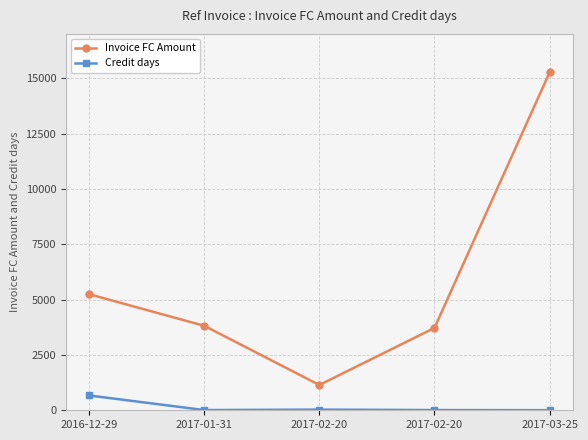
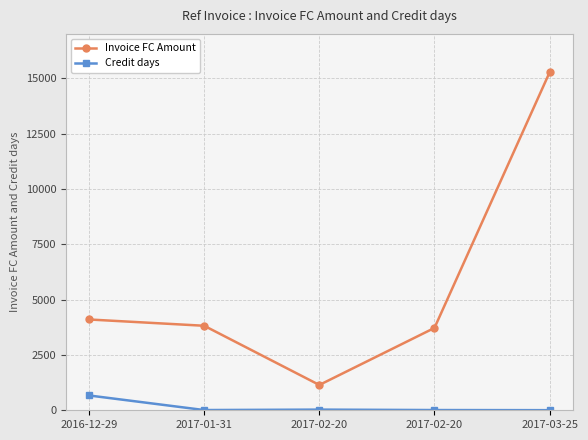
  {
    "Invoice FC Amount": {
-     "2016-12-29": 5200,
+     "2016-12-29": 4100,
      "2017-01-31": 3800,
      "2017-03-25": 15300
    },
    "Credit days": {
      "2016-12-29": 700,
      "2017-01-31": 0,
      "2017-03-25": 0
    }
  }
